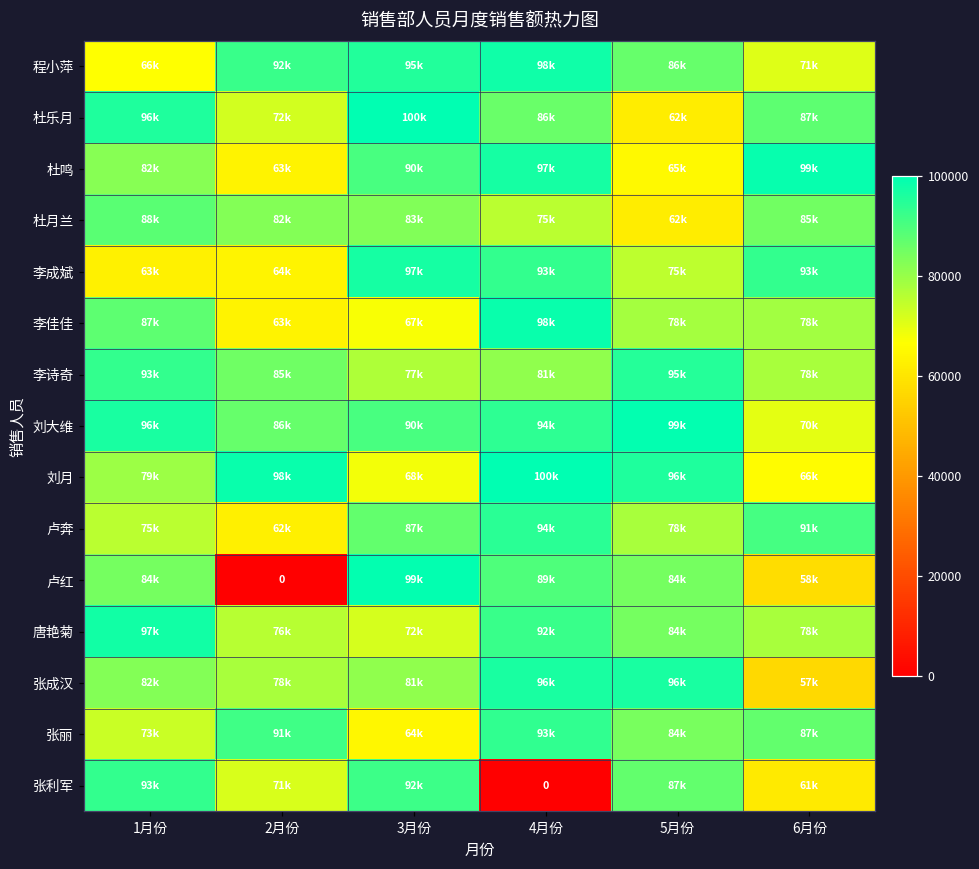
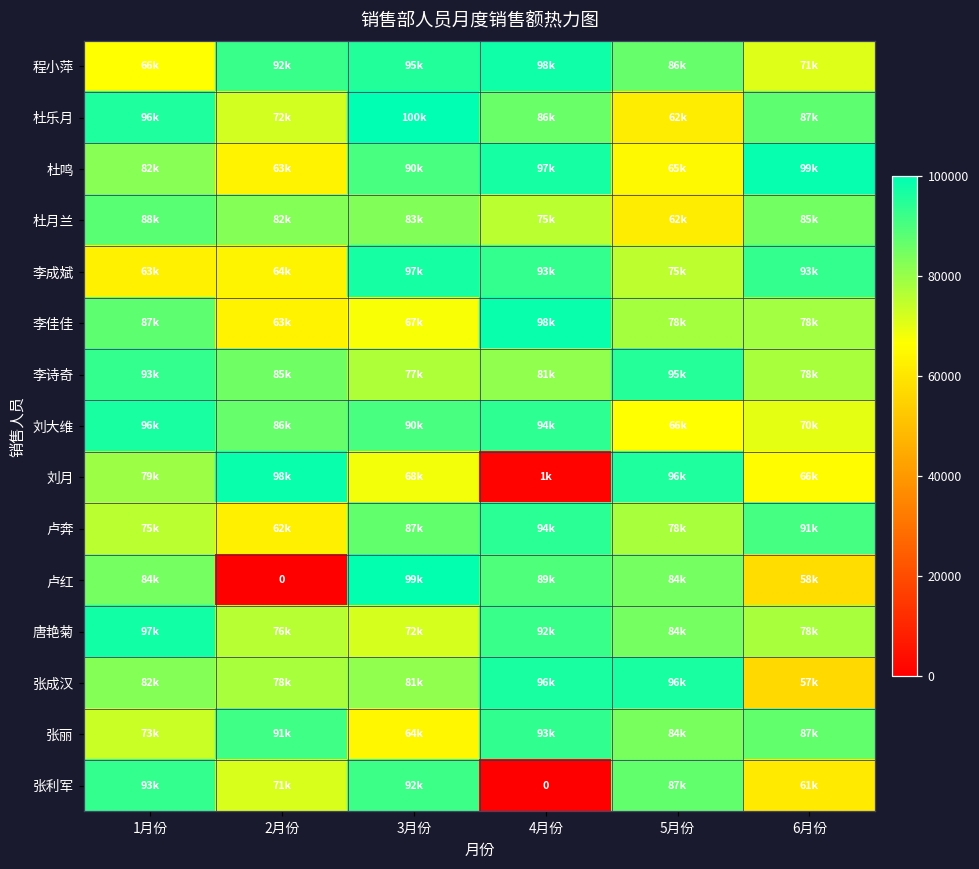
  {
    "程小萍": {
      "1月份": "66k",
      "2月份": "92k",
      "3月份": "95k",
      "4月份": "98k",
      "5月份": "86k",
      "6月份": "71k"
    },
    "杜乐月": {
      "1月份": "96k",
      "2月份": "72k",
      "3月份": "100k",
      "4月份": "86k",
      "5月份": "62k",
      "6月份": "87k"
    },
    "杜鸣": {
      "1月份": "82k",
      "2月份": "63k",
      "3月份": "90k",
      "4月份": "97k",
      "5月份": "65k",
      "6月份": "99k"
    },
    "杜月兰": {
      "1月份": "88k",
      "2月份": "82k",
      "3月份": "83k",
      "4月份": "75k",
      "5月份": "62k",
      "6月份": "85k"
    },
    "李成斌": {
      "1月份": "63k",
      "2月份": "64k",
      "3月份": "97k",
      "4月份": "93k",
      "5月份": "75k",
      "6月份": "93k"
    },
    "李佳佳": {
      "1月份": "87k",
      "2月份": "63k",
      "3月份": "67k",
      "4月份": "98k",
      "5月份": "78k",
      "6月份": "78k"
    },
    "李诗奇": {
      "1月份": "93k",
      "2月份": "85k",
      "3月份": "77k",
      "4月份": "81k",
      "5月份": "95k",
      "6月份": "78k"
    },
    "刘大维": {
      "1月份": "96k",
      "2月份": "86k",
      "3月份": "90k",
      "4月份": "94k",
-     "5月份": "99k",
+     "5月份": "66k",
      "6月份": "70k"
    },
    "刘月": {
      "1月份": "79k",
      "2月份": "98k",
      "3月份": "68k",
-     "4月份": "100k",
+     "4月份": "1k",
      "5月份": "96k",
      "6月份": "66k"
    },
    "卢奔": {
      "1月份": "75k",
      "2月份": "62k",
      "3月份": "87k",
      "4月份": "94k",
      "5月份": "78k",
      "6月份": "91k"
    },
    "卢红": {
      "1月份": "84k",
      "2月份": "0",
      "3月份": "99k",
      "4月份": "89k",
      "5月份": "84k",
      "6月份": "58k"
    },
    "唐艳菊": {
      "1月份": "97k",
      "2月份": "76k",
      "3月份": "72k",
      "4月份": "92k",
      "5月份": "84k",
      "6月份": "78k"
    },
    "张成汉": {
      "1月份": "82k",
      "2月份": "78k",
      "3月份": "81k",
      "4月份": "96k",
      "5月份": "96k",
      "6月份": "57k"
    },
    "张丽": {
      "1月份": "73k",
      "2月份": "91k",
      "3月份": "64k",
      "4月份": "93k",
      "5月份": "84k",
      "6月份": "87k"
    },
    "张利军": {
      "1月份": "93k",
      "2月份": "71k",
      "3月份": "92k",
      "4月份": "0",
      "5月份": "87k",
      "6月份": "61k"
    }
  }
